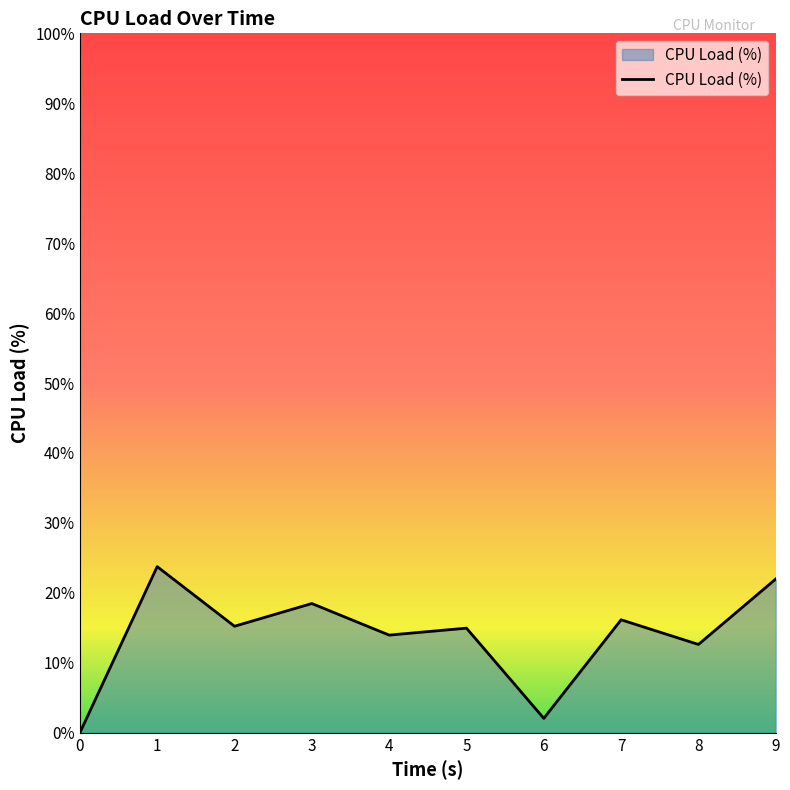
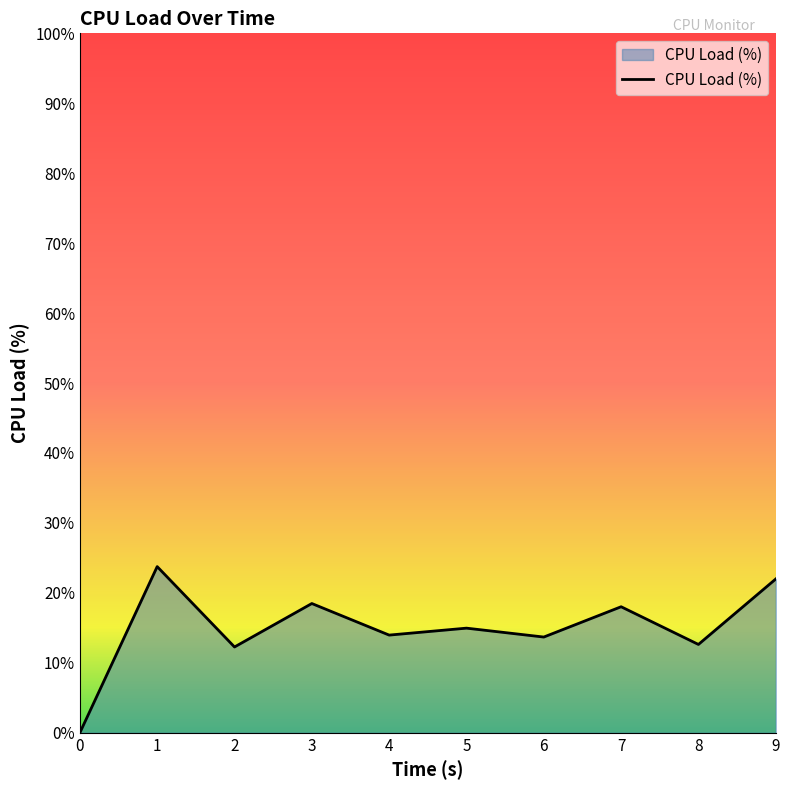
  {
    "0": "0%",
    "1": "24%",
-   "2": "15%",
+   "2": "12%",
    "3": "18%",
    "4": "14%",
    "5": "15%",
-   "6": "2%",
-   "7": "16%",
+   "6": "14%",
+   "7": "18%",
    "8": "13%",
    "9": "22%"
  }
